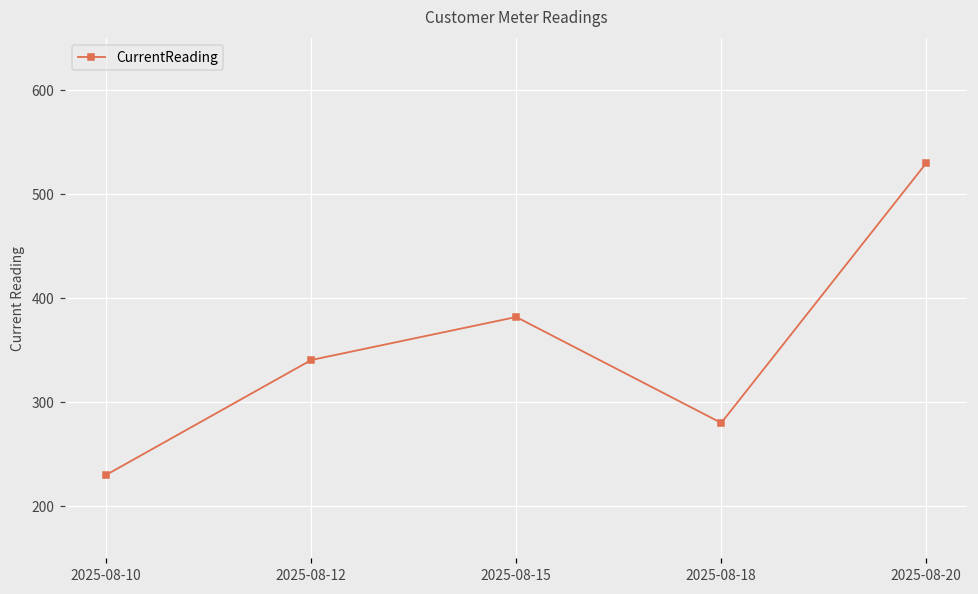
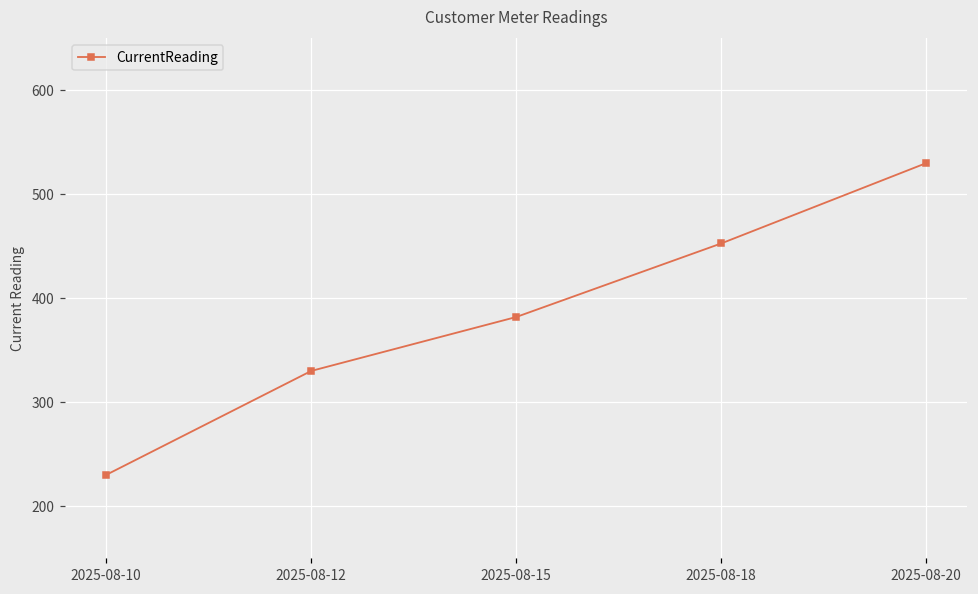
  {
    "2025-08-10": 230,
-   "2025-08-12": 340,
+   "2025-08-12": 330,
    "2025-08-15": 380,
-   "2025-08-18": 280,
+   "2025-08-18": 450,
    "2025-08-20": 530
  }
